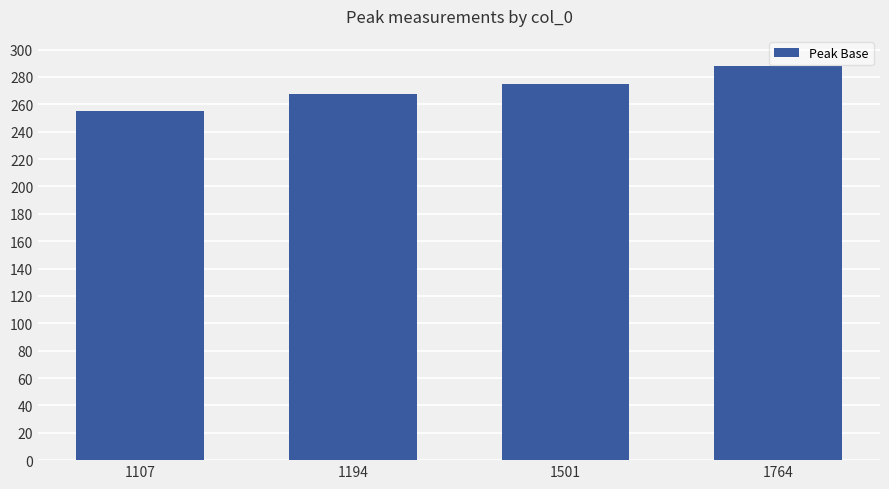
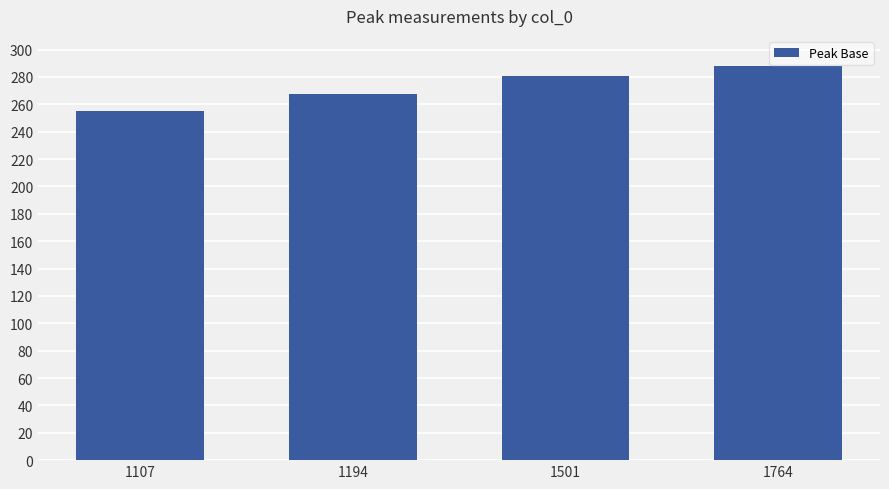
  {
    "1107": 255,
    "1194": 268,
-   "1501": 275,
+   "1501": 281,
    "1764": 288
  }
